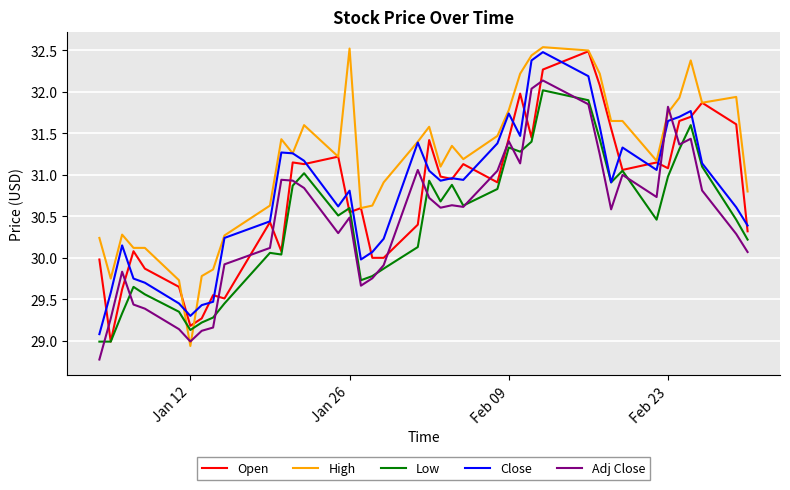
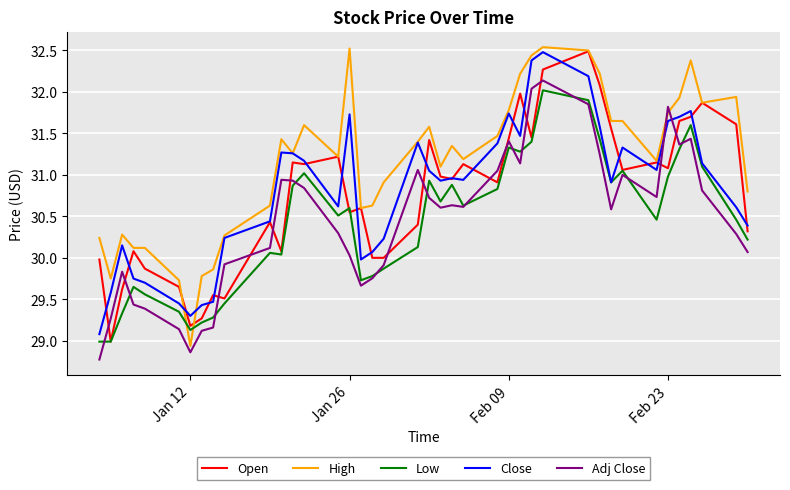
  {
    "Open": {
      "Jan 12": 29.2,
      "Jan 26": 30.5,
      "Feb 09": 31.4,
      "Feb 23": 31.1
    },
    "High": {
      "Jan 12": 28.9,
      "Jan 26": 32.5,
      "Feb 09": 31.8,
      "Feb 23": 31.8
    },
    "Low": {
      "Jan 12": 29.1,
      "Jan 26": 30.6,
      "Feb 09": 31.3,
      "Feb 23": 31.0
    },
    "Close": {
      "Jan 12": 29.3,
-     "Jan 26": 30.8,
+     "Jan 26": 31.7,
      "Feb 09": 31.7,
      "Feb 23": 31.7
    },
    "Adj Close": {
-     "Jan 12": 29.0,
-     "Jan 26": 30.5,
+     "Jan 12": 28.9,
+     "Jan 26": 30.0,
      "Feb 09": 31.4,
      "Feb 23": 31.8
    }
  }
